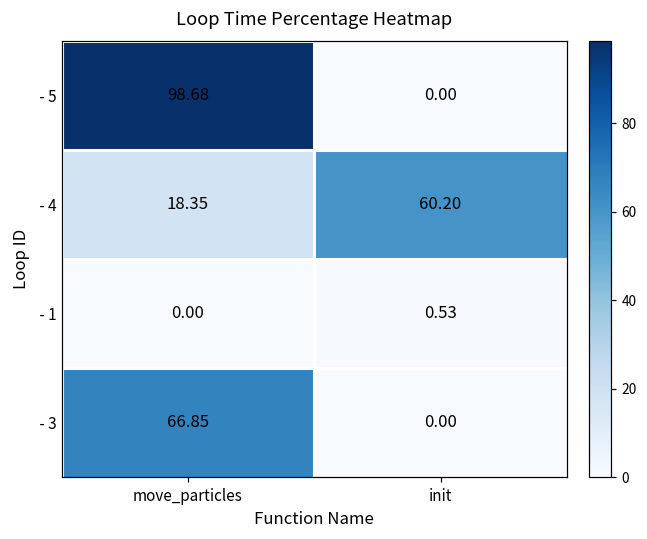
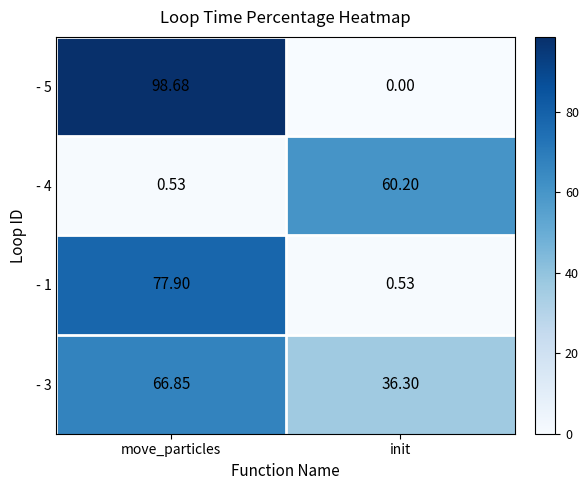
  {
    "- 5": {
      "move_particles": 98.68,
      "init": 0.00
    },
    "- 4": {
-     "move_particles": 18.35,
+     "move_particles": 0.53,
      "init": 60.20
    },
    "- 1": {
-     "move_particles": 0.00,
+     "move_particles": 77.90,
      "init": 0.53
    },
    "- 3": {
      "move_particles": 66.85,
-     "init": 0.00
+     "init": 36.30
    }
  }
